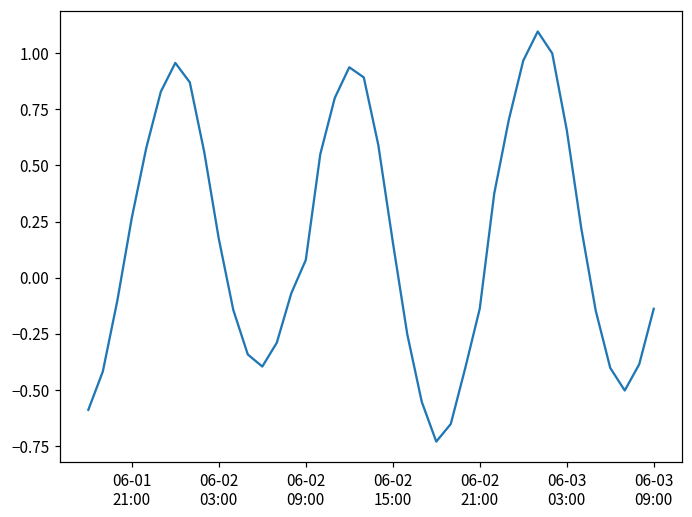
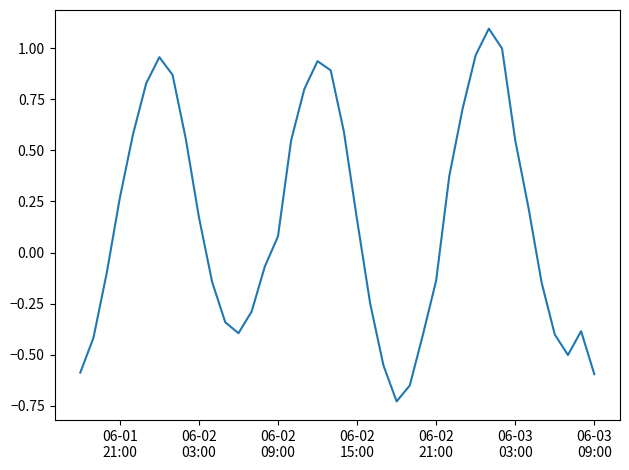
  {
    "06-01 21:00": 0.27,
    "06-02 03:00": 0.17,
    "06-02 09:00": 0.08,
    "06-02 15:00": 0.16,
    "06-02 21:00": -0.14,
-   "06-03 03:00": 0.66,
-   "06-03 09:00": -0.14
+   "06-03 03:00": 0.55,
+   "06-03 09:00": -0.60
  }
